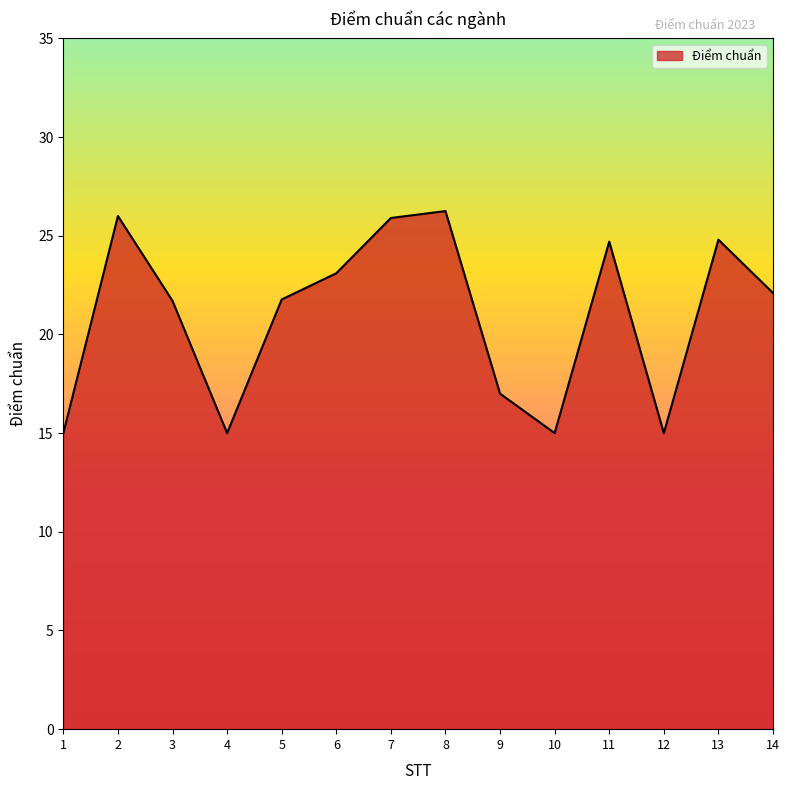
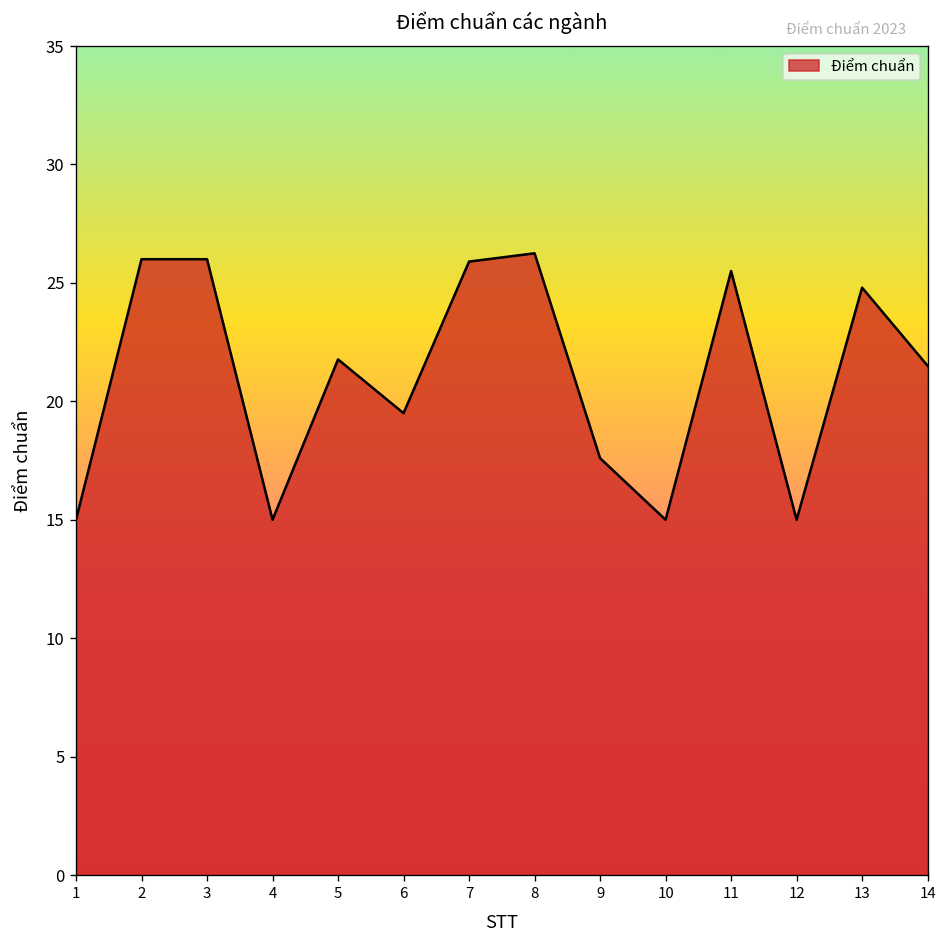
  {
    "1": 15.0,
    "2": 26.0,
-   "3": 21.7,
+   "3": 26.0,
    "4": 15.0,
    "5": 21.8,
-   "6": 23.1,
+   "6": 19.5,
    "7": 25.9,
    "8": 26.3,
-   "9": 17.0,
+   "9": 17.6,
    "10": 15.0,
-   "11": 24.7,
+   "11": 25.5,
    "12": 15.0,
    "13": 24.8,
-   "14": 22.1
+   "14": 21.5
  }
